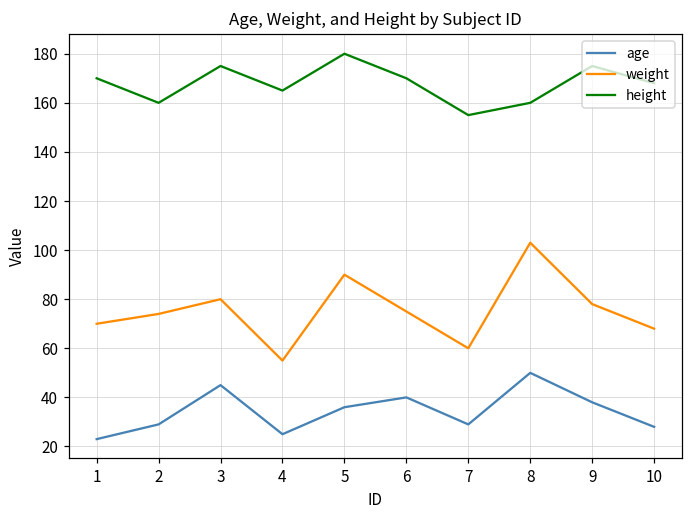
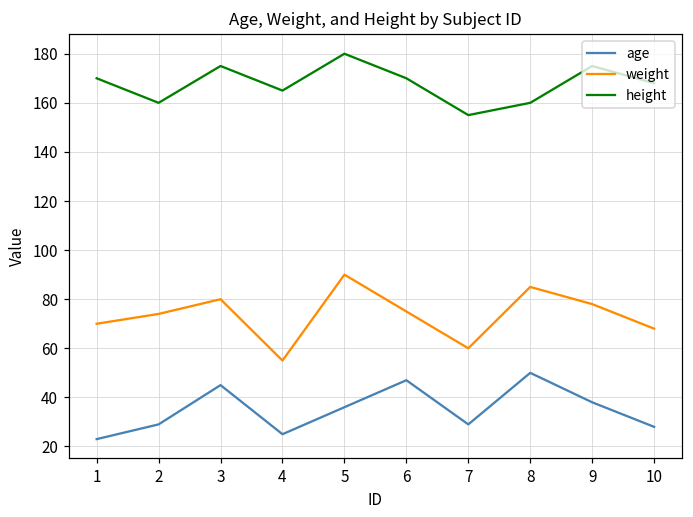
  {
    "age": {
      "1": 23,
      "2": 29,
      "3": 45,
      "4": 25,
      "5": 36,
-     "6": 40,
+     "6": 47,
      "7": 29,
      "8": 50,
      "9": 38,
      "10": 28
    },
    "weight": {
      "1": 70,
      "2": 74,
      "3": 80,
      "4": 55,
      "5": 90,
      "6": 75,
      "7": 60,
-     "8": 103,
+     "8": 85,
      "9": 78,
      "10": 68
    },
    "height": {
      "1": 170,
      "2": 160,
      "3": 175,
      "4": 165,
      "5": 180,
      "6": 170,
      "7": 155,
      "8": 160
    }
  }
